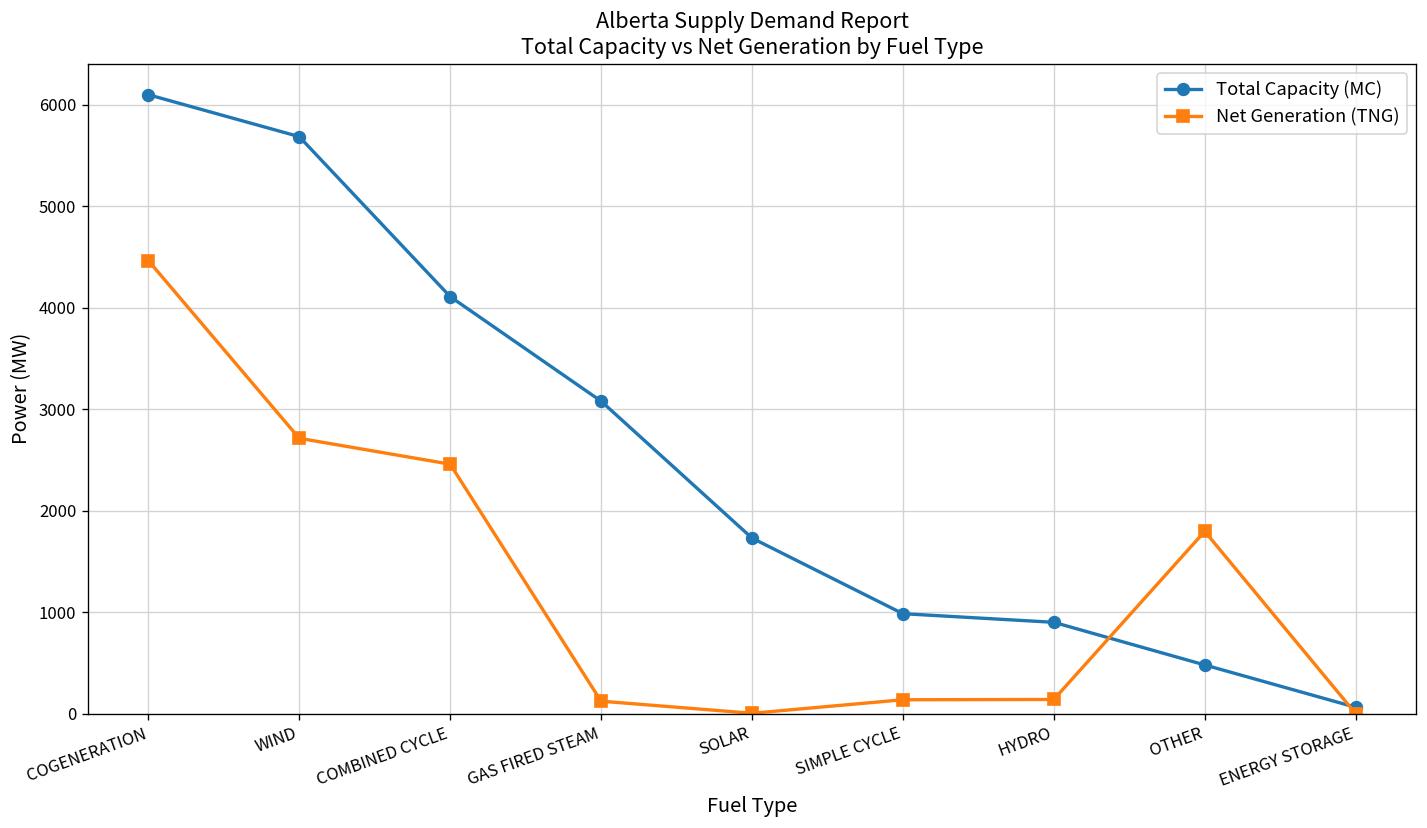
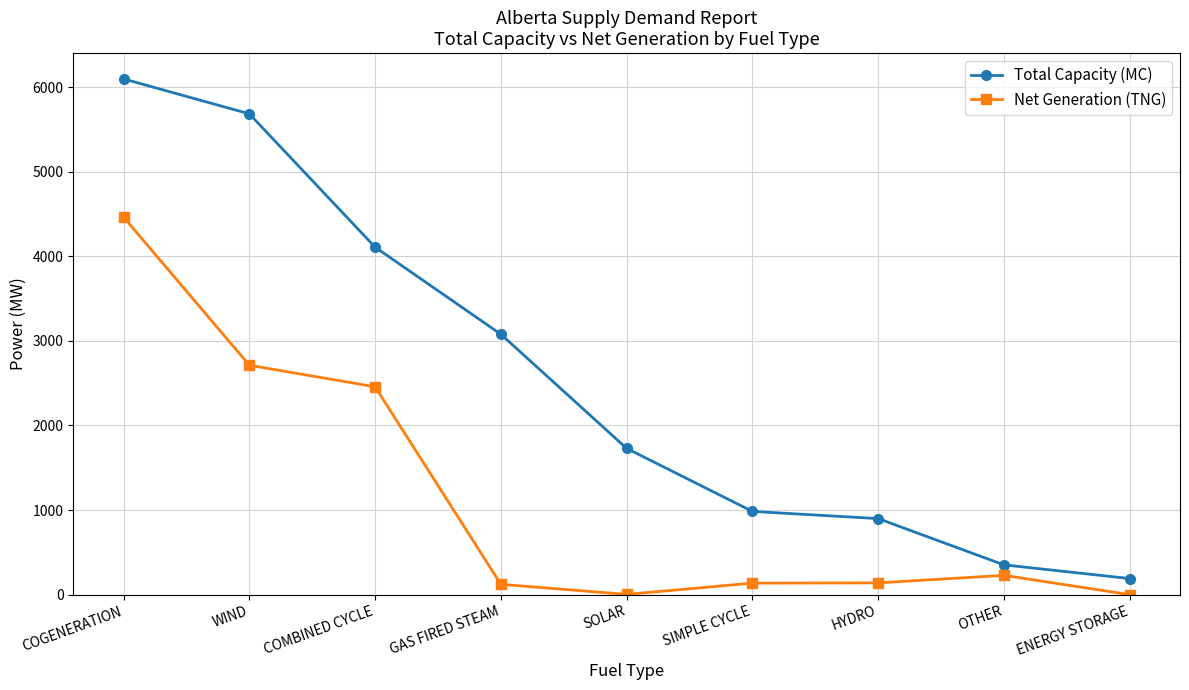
  {
    "Total Capacity (MC)": {
      "COGENERATION": 6100,
      "WIND": 5700,
      "COMBINED CYCLE": 4100,
      "GAS FIRED STEAM": 3100,
      "SOLAR": 1700,
      "SIMPLE CYCLE": 1000,
      "HYDRO": 900,
-     "OTHER": 500,
-     "ENERGY STORAGE": 100
+     "OTHER": 400,
+     "ENERGY STORAGE": 200
    },
    "Net Generation (TNG)": {
      "COGENERATION": 4500,
      "WIND": 2700,
      "COMBINED CYCLE": 2500,
      "GAS FIRED STEAM": 100,
      "SOLAR": 0,
      "SIMPLE CYCLE": 100,
      "HYDRO": 100,
-     "OTHER": 1800,
+     "OTHER": 200,
      "ENERGY STORAGE": 0
    }
  }
